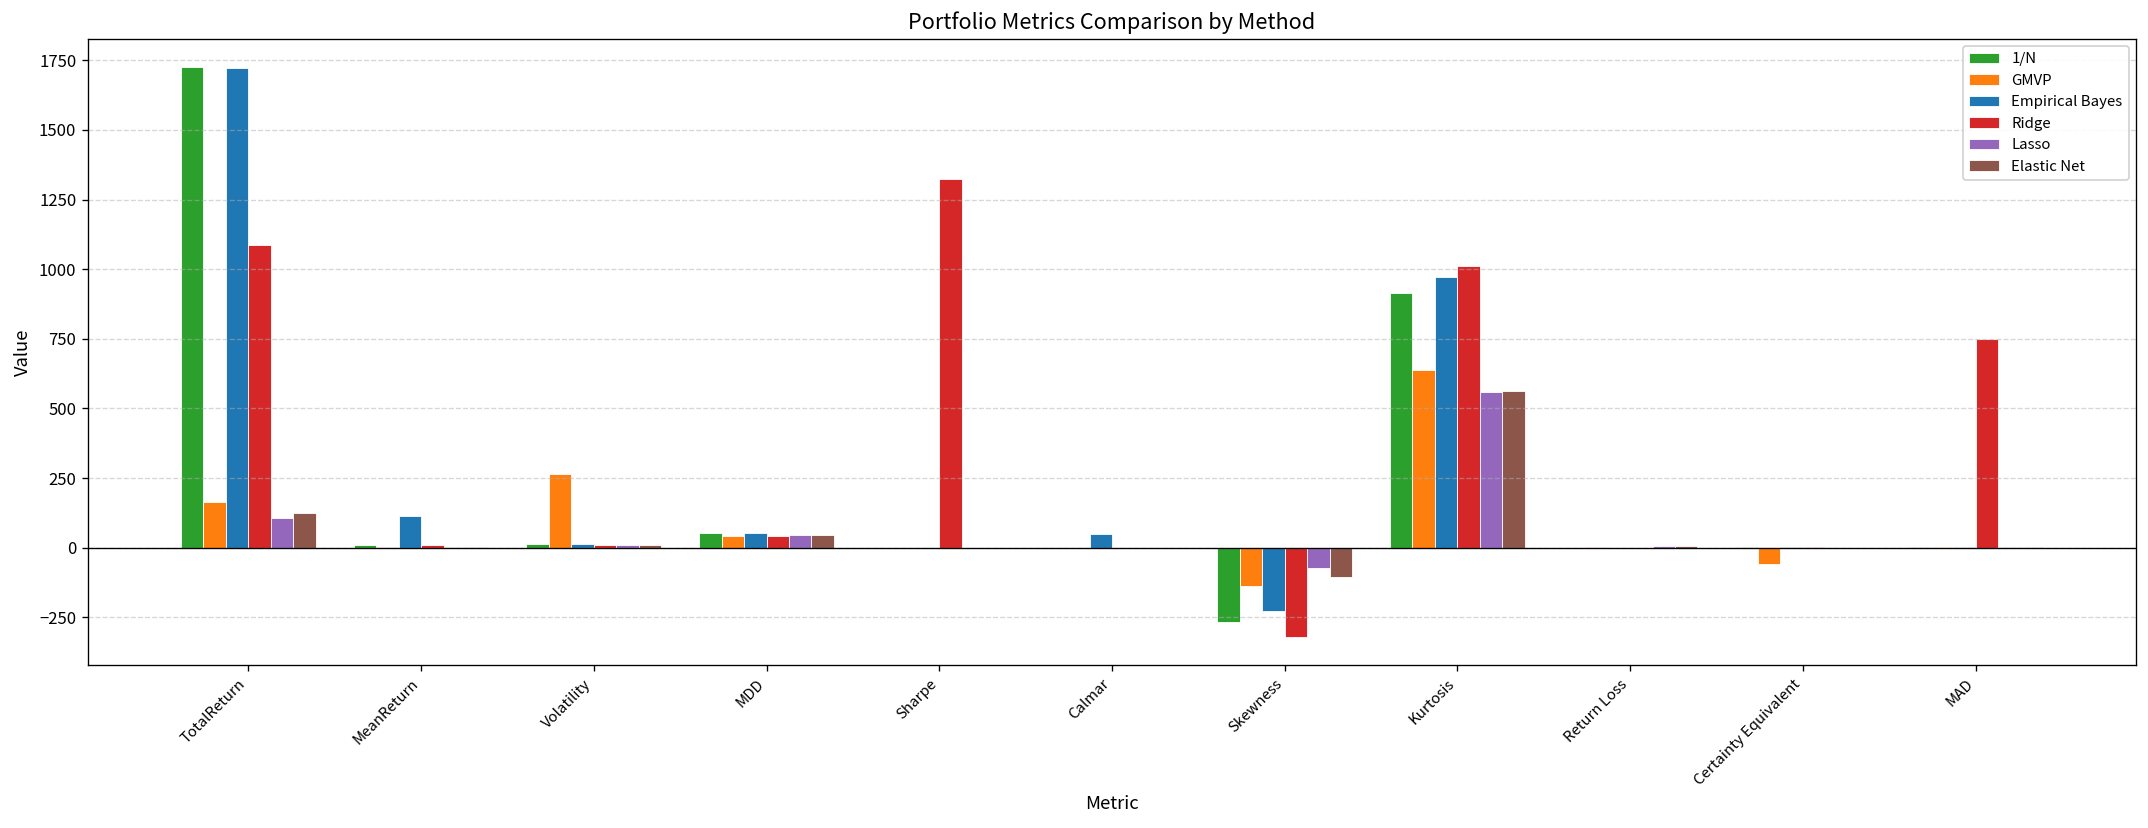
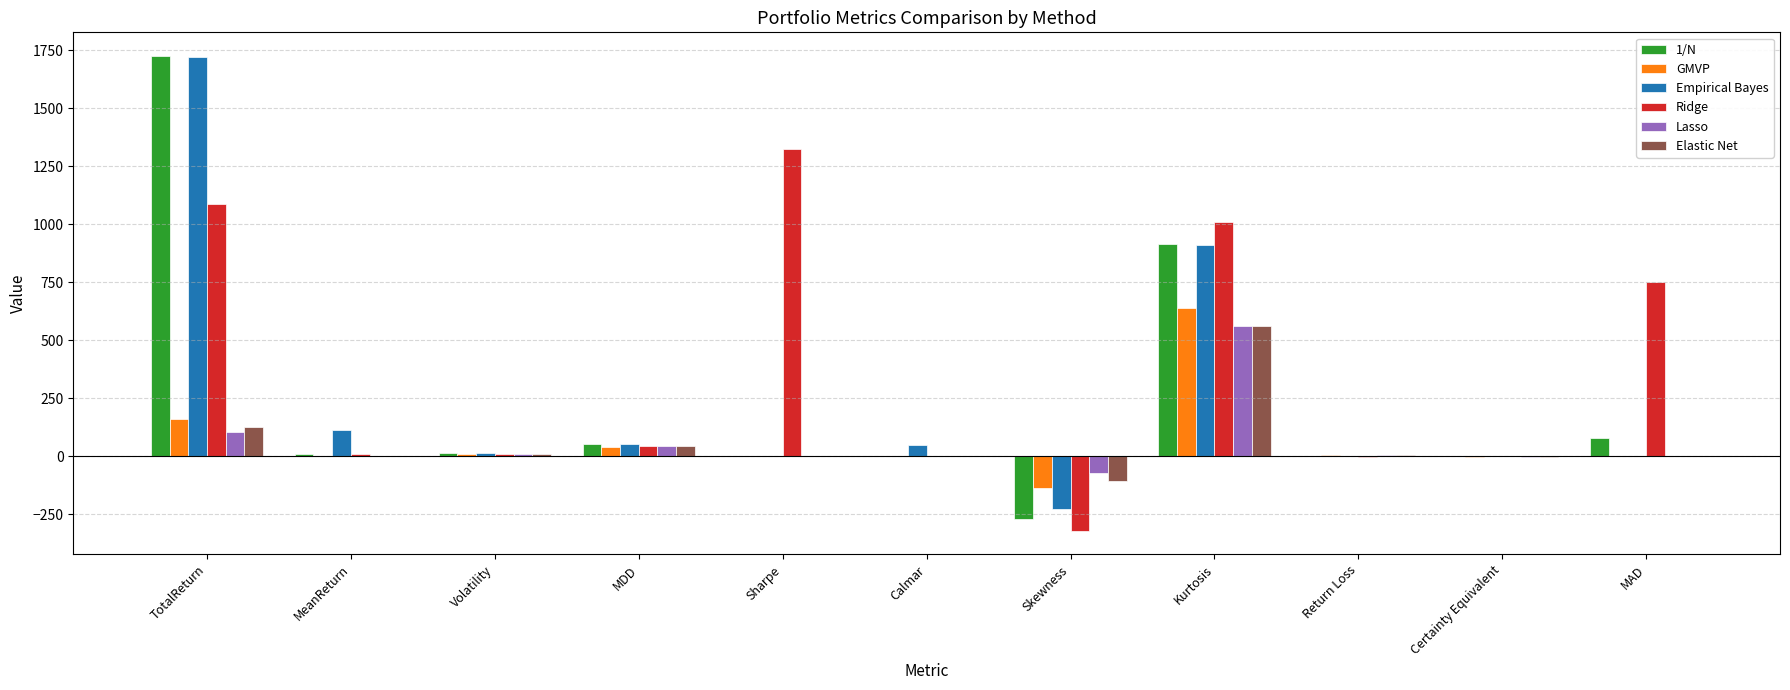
  {
    "1/N": {
      "TotalReturn": 1730,
      "MeanReturn": 10,
      "Volatility": 10,
      "MDD": 50,
      "Skewness": -270,
      "Kurtosis": 910,
      "Return Loss": 0,
-     "MAD": 0
+     "MAD": 80
    },
    "GMVP": {
      "TotalReturn": 160,
-     "Volatility": 270,
+     "Volatility": 10,
      "MDD": 40,
      "Skewness": -140,
      "Kurtosis": 640,
-     "Certainty Equivalent": -60
+     "Certainty Equivalent": 0
    },
    "Empirical Bayes": {
      "TotalReturn": 1720,
      "MeanReturn": 110,
      "Volatility": 10,
      "MDD": 50,
      "Calmar": 50,
      "Skewness": -230,
-     "Kurtosis": 970
+     "Kurtosis": 910
    },
    "Ridge": {
      "TotalReturn": 1090,
      "Volatility": 10,
      "MDD": 40,
      "Sharpe": 1320,
      "Skewness": -320,
      "Kurtosis": 1010,
      "MAD": 750
    },
    "Lasso": {
      "TotalReturn": 110,
      "Volatility": 10,
      "MDD": 50,
      "Skewness": -70,
      "Kurtosis": 560
    },
    "Elastic Net": {
      "TotalReturn": 130,
      "Volatility": 10,
      "MDD": 50,
      "Skewness": -110,
      "Kurtosis": 560
    }
  }
